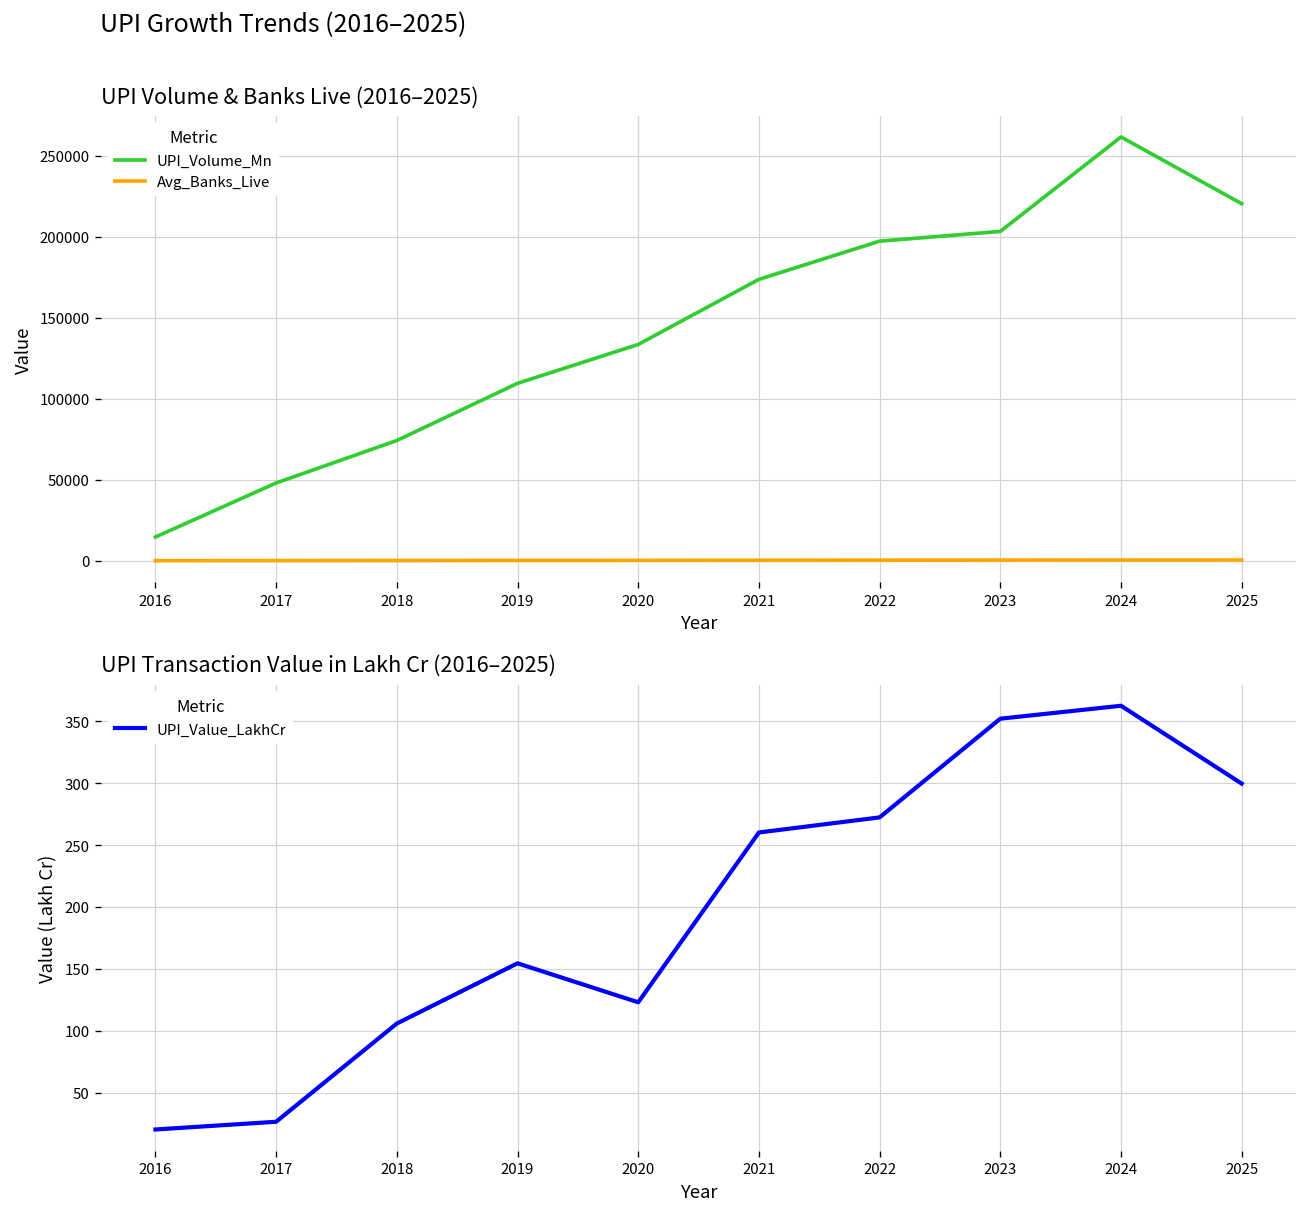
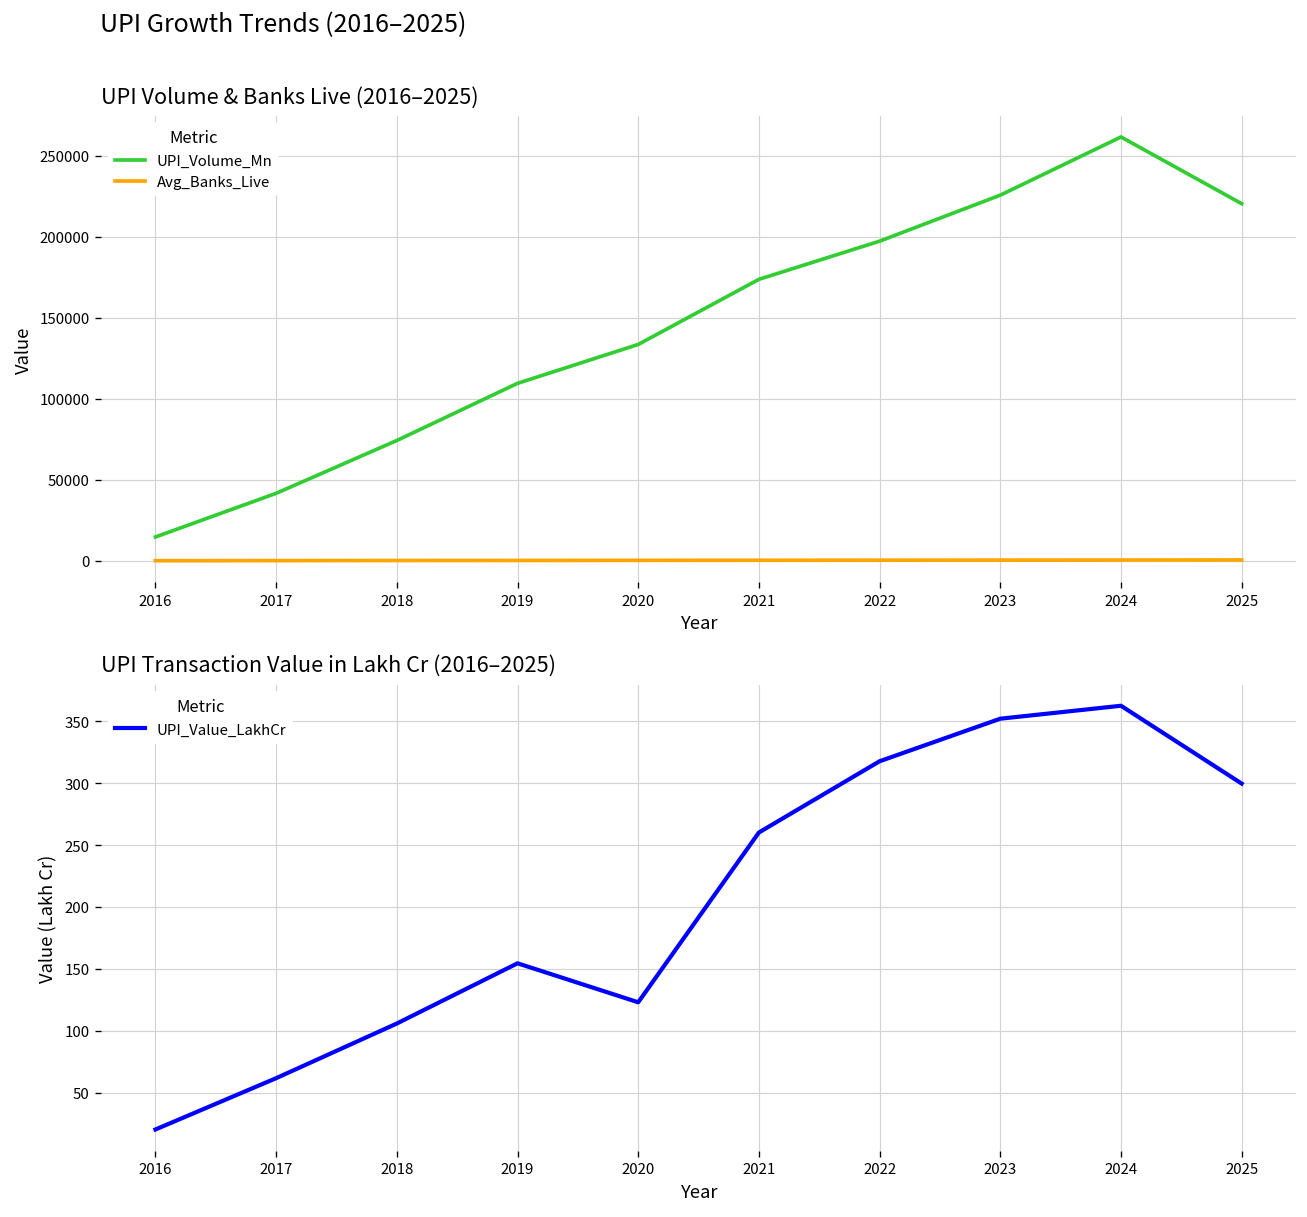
  {
    "UPI Volume & Banks Live (2016–2025)": {
      "UPI_Volume_Mn": {
        "2016": 15000,
-       "2017": 48000,
+       "2017": 42000,
        "2018": 74000,
        "2019": 110000,
        "2020": 134000,
        "2021": 174000,
        "2022": 197000,
-       "2023": 203000,
+       "2023": 226000,
        "2024": 262000,
        "2025": 220000
      },
      "Avg_Banks_Live": {
        "2016": 0,
        "2017": 0,
        "2018": 0,
        "2019": 0,
        "2020": 0,
        "2021": 0,
        "2022": 0,
        "2023": 0,
        "2024": 0,
        "2025": 0
      }
    },
    "UPI Transaction Value in Lakh Cr (2016–2025)": {
      "2016": 20,
-     "2017": 27,
+     "2017": 62,
      "2018": 106,
      "2019": 155,
      "2020": 123,
      "2021": 260,
-     "2022": 272,
+     "2022": 318,
      "2023": 352,
      "2024": 362,
      "2025": 300
    }
  }
